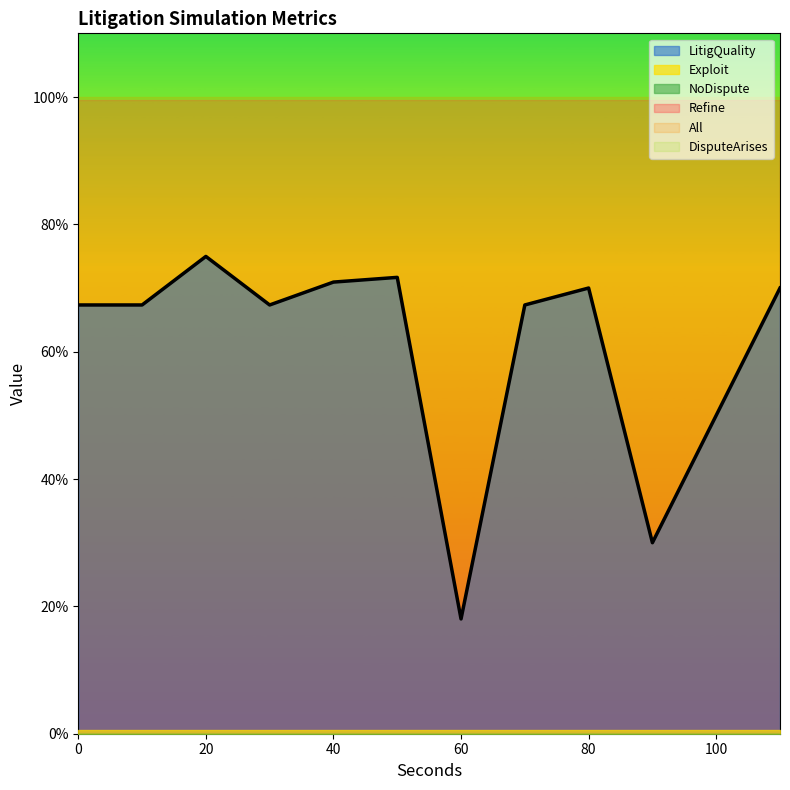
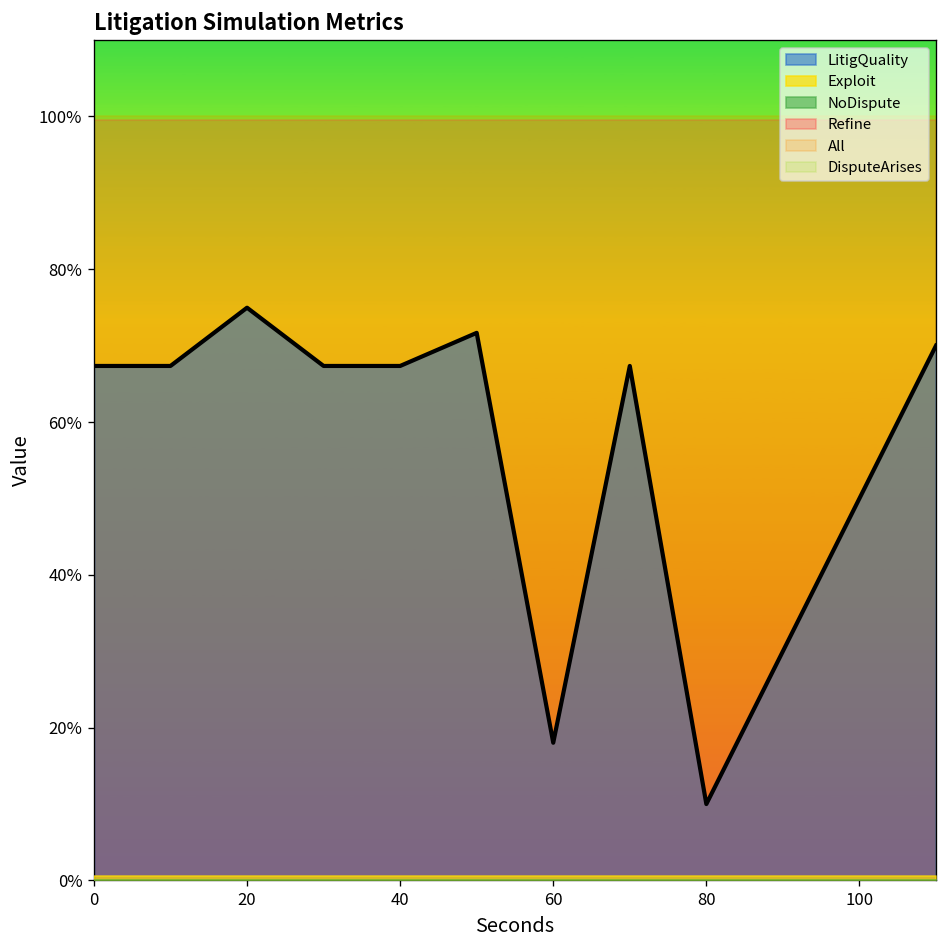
  {
    "LitigQuality": {
      "0": "67%",
      "20": "75%",
-     "40": "71%",
+     "40": "67%",
      "60": "18%",
-     "80": "70%",
+     "80": "10%",
      "100": "50%"
    },
    "Exploit": {
      "0": "1%",
      "20": "1%",
      "40": "1%",
      "60": "1%",
      "80": "1%",
      "100": "1%"
    },
    "NoDispute": {
      "0": "0%",
      "20": "0%",
      "40": "0%",
      "60": "0%",
      "80": "0%",
      "100": "0%"
    },
    "Refine": {
      "0": "100%",
      "20": "100%",
      "40": "100%",
      "60": "100%",
      "80": "100%"
    },
    "DisputeArises": {
      "0": "100%",
      "20": "100%",
      "40": "100%",
      "60": "100%",
      "80": "100%"
    }
  }
